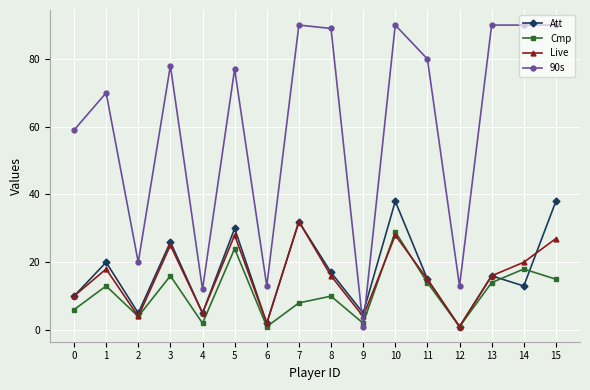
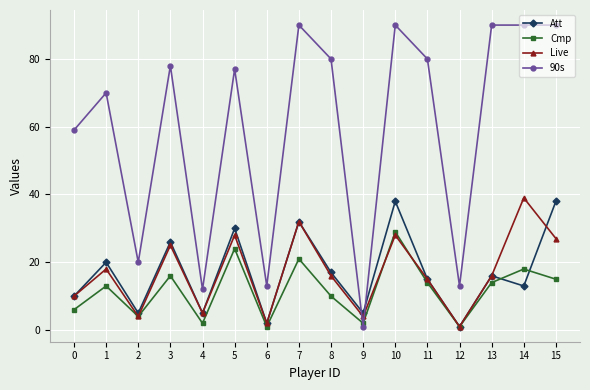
  {
    "Att": {
      "1": 20,
      "2": 5,
      "3": 26,
      "5": 30,
      "8": 17,
      "9": 5,
      "10": 38,
      "14": 13,
      "15": 38
    },
    "Cmp": {
      "0": 6,
      "1": 13,
      "3": 16,
      "4": 2,
      "5": 24,
      "6": 1,
-     "7": 8,
+     "7": 21,
      "8": 10,
      "9": 2,
      "10": 29,
      "11": 14,
      "13": 14,
      "14": 18,
      "15": 15
    },
    "Live": {
      "1": 18,
      "3": 25,
      "5": 28,
      "8": 16,
      "9": 4,
      "10": 28,
-     "14": 20,
+     "14": 39,
      "15": 27
    },
    "90s": {
      "0": 59,
      "1": 70,
      "2": 20,
      "3": 78,
      "4": 12,
      "5": 77,
      "6": 13,
      "7": 90,
-     "8": 89,
+     "8": 80,
      "9": 1,
      "10": 90,
      "11": 80,
      "12": 13,
      "13": 90
    }
  }
